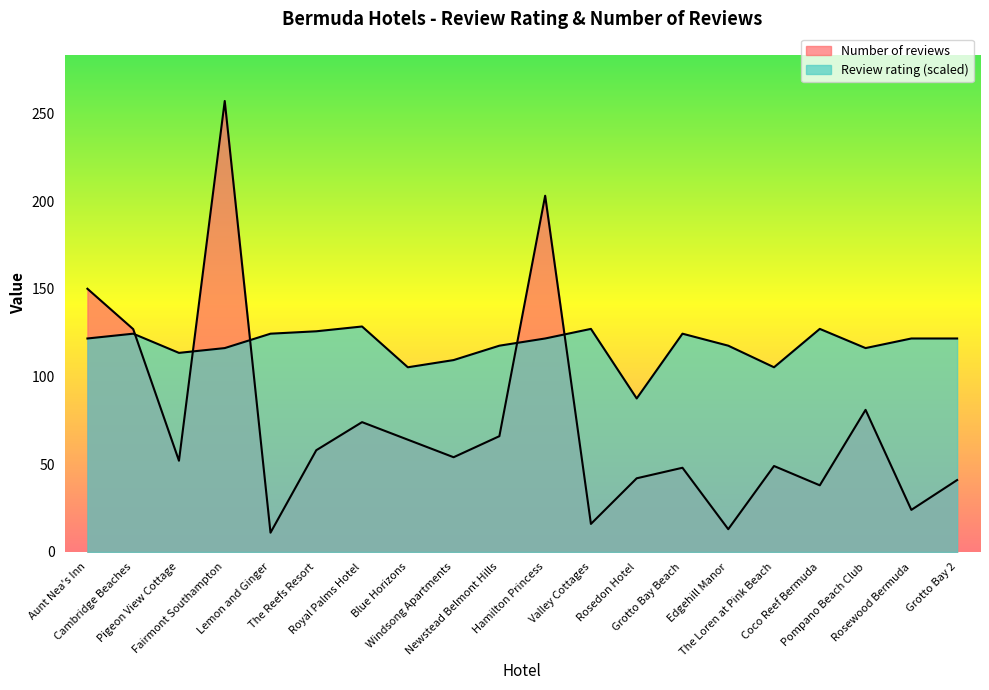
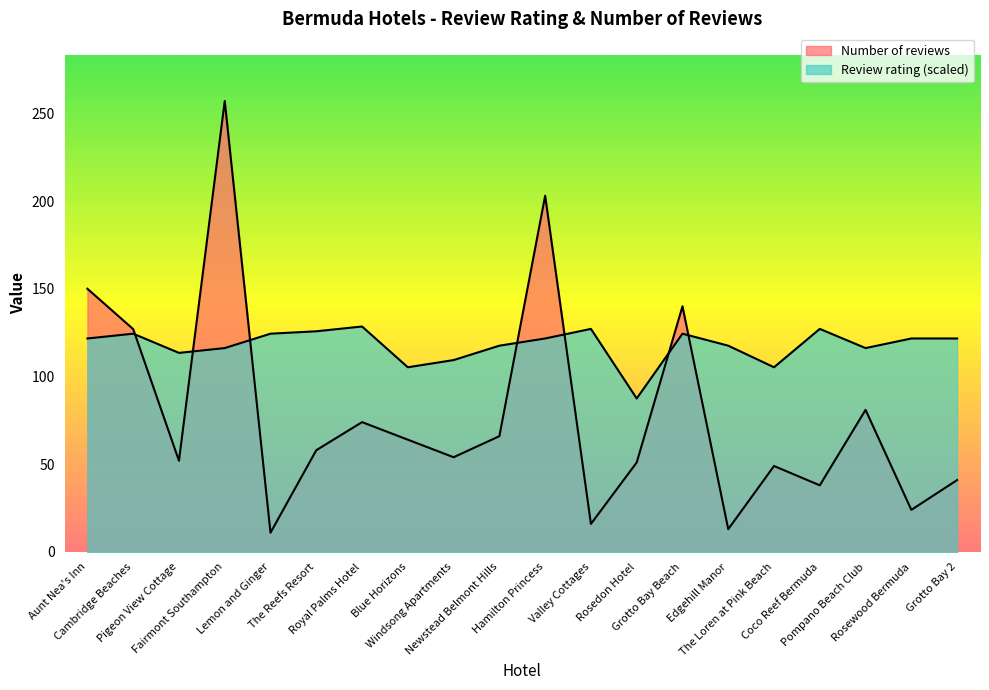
  {
    "Number of reviews": {
      "Aunt Nea's Inn": 150,
      "Cambridge Beaches": 127,
      "Pigeon View Cottage": 52,
      "Fairmont Southampton": 257,
      "Lemon and Ginger": 11,
      "The Reefs Resort": 58,
      "Royal Palms Hotel": 74,
      "Blue Horizons": 64,
      "Windsong Apartments": 54,
      "Newstead Belmont Hills": 66,
      "Hamilton Princess": 203,
      "Valley Cottages": 16,
-     "Rosedon Hotel": 42,
-     "Grotto Bay Beach": 48,
+     "Rosedon Hotel": 51,
+     "Grotto Bay Beach": 140,
      "Edgehill Manor": 13,
      "The Loren at Pink Beach": 49,
      "Coco Reef Bermuda": 38,
      "Pompano Beach Club": 81,
      "Rosewood Bermuda": 24,
      "Grotto Bay 2": 41
    },
    "Review rating (scaled)": {
      "Aunt Nea's Inn": 122,
      "Cambridge Beaches": 124,
      "Pigeon View Cottage": 113,
      "Fairmont Southampton": 116,
      "Lemon and Ginger": 124,
      "The Reefs Resort": 126,
      "Royal Palms Hotel": 129,
      "Blue Horizons": 105,
      "Windsong Apartments": 109,
      "Newstead Belmont Hills": 118,
      "Hamilton Princess": 122,
      "Valley Cottages": 127,
      "Rosedon Hotel": 87,
      "Grotto Bay Beach": 124,
      "Edgehill Manor": 118,
      "The Loren at Pink Beach": 105,
      "Coco Reef Bermuda": 127,
      "Pompano Beach Club": 116,
      "Rosewood Bermuda": 122,
      "Grotto Bay 2": 122
    }
  }
